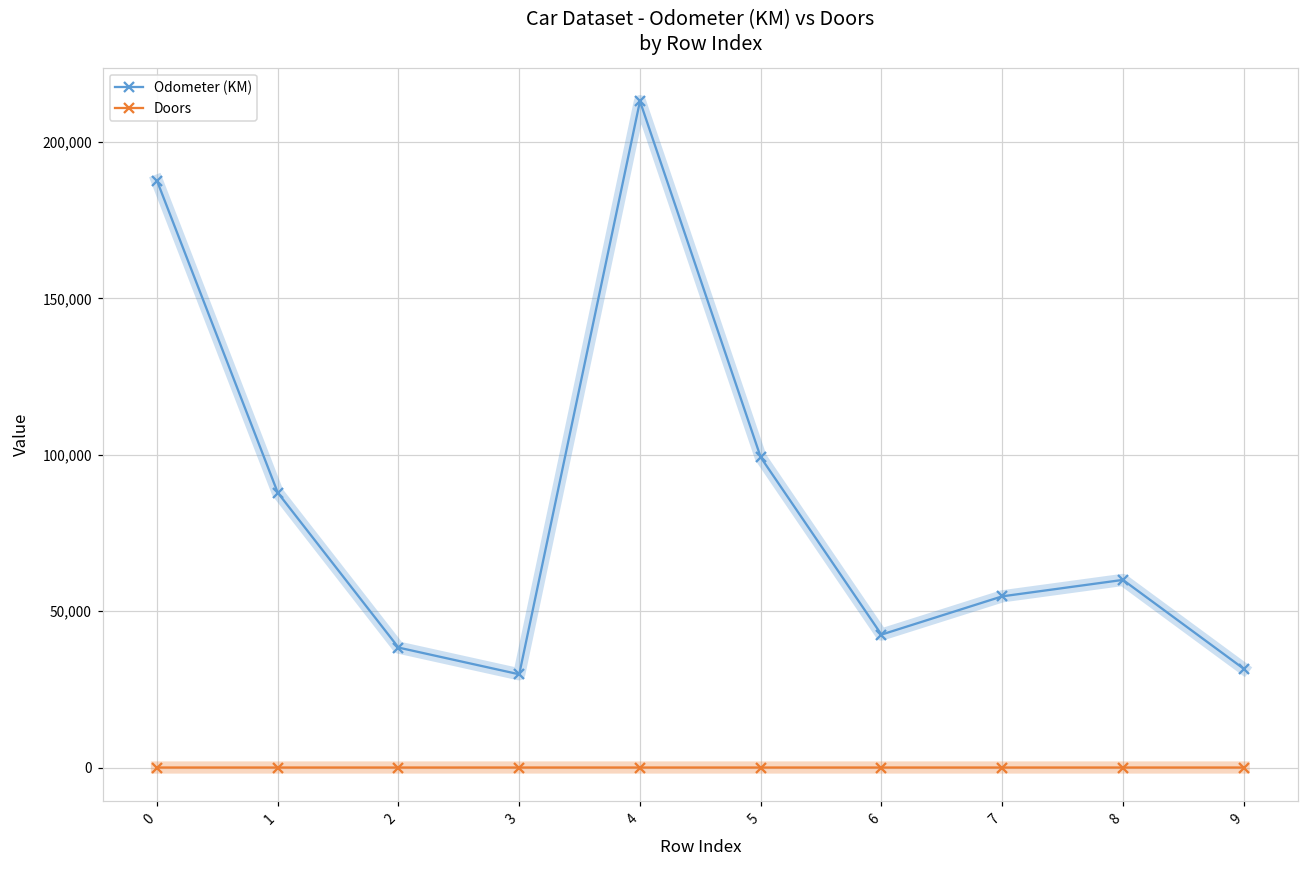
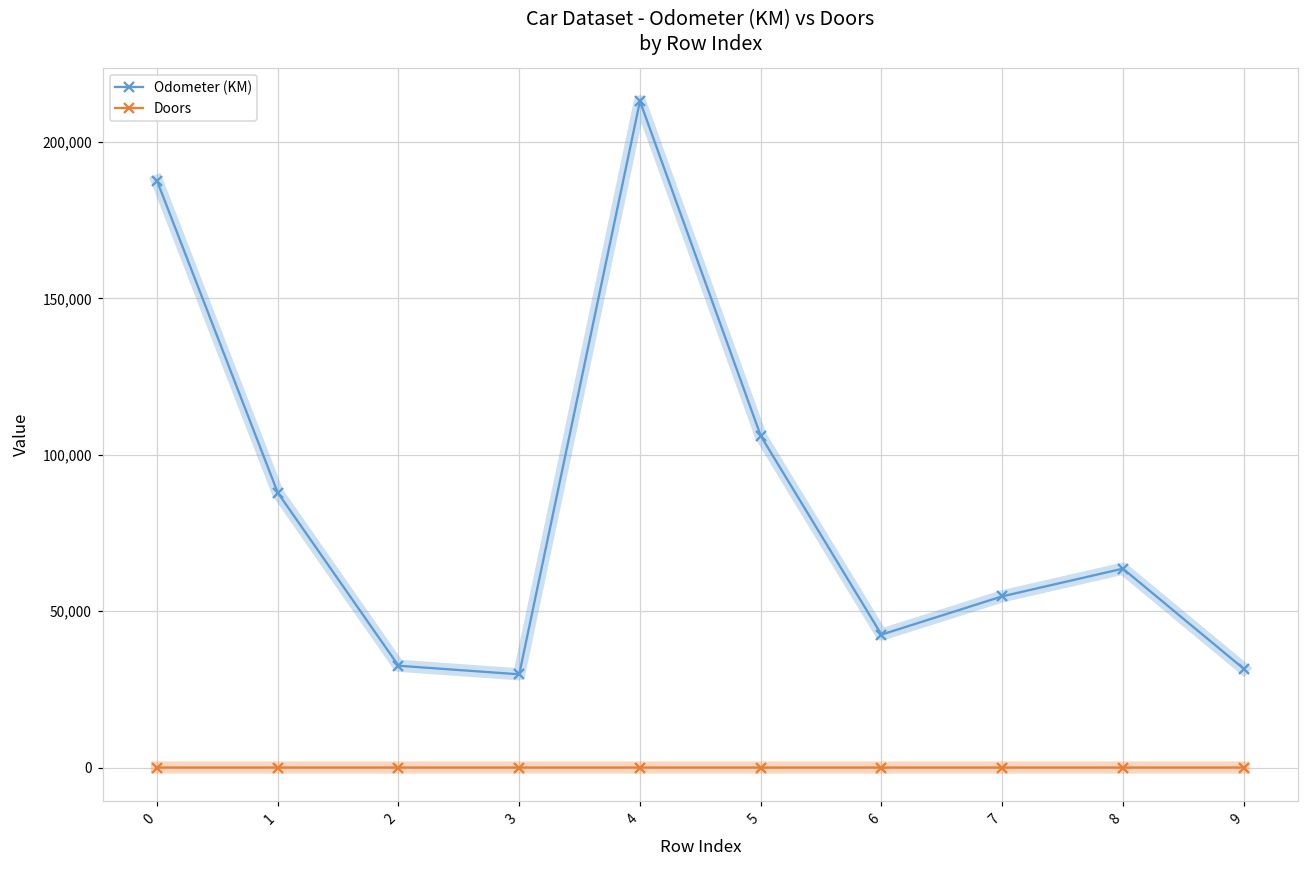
  {
    "Odometer (KM)": {
      "0": "188,000",
      "1": "88,000",
-     "2": "38,000",
+     "2": "33,000",
      "3": "30,000",
      "4": "213,000",
-     "5": "99,000",
+     "5": "106,000",
      "6": "43,000",
      "7": "55,000",
-     "8": "60,000",
+     "8": "64,000",
      "9": "32,000"
    },
    "Doors": {
      "0": "0",
      "1": "0",
      "2": "0",
      "3": "0",
      "4": "0",
      "5": "0",
      "6": "0",
      "7": "0",
      "8": "0",
      "9": "0"
    }
  }
